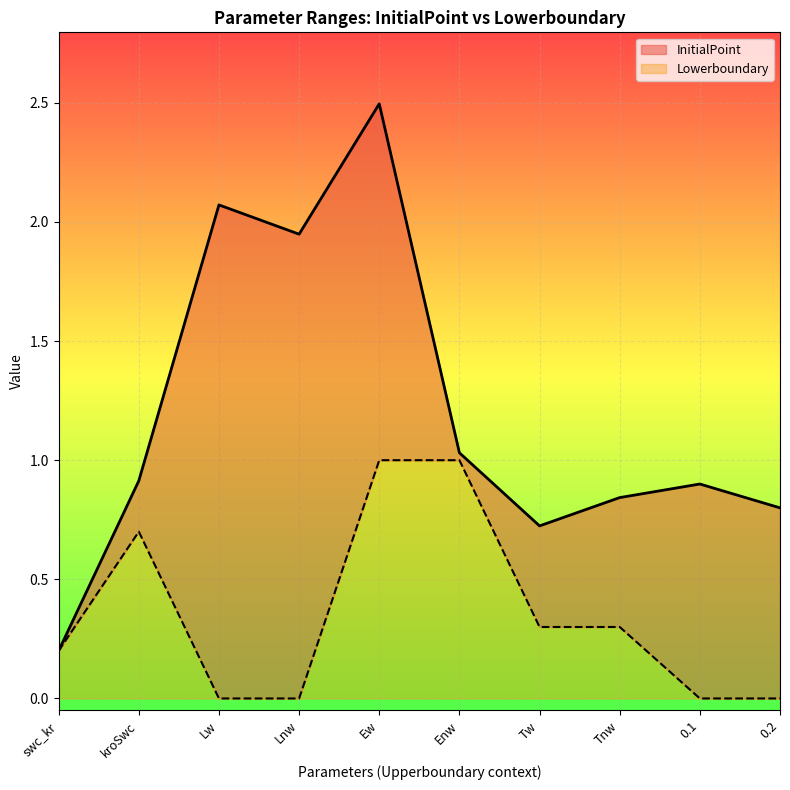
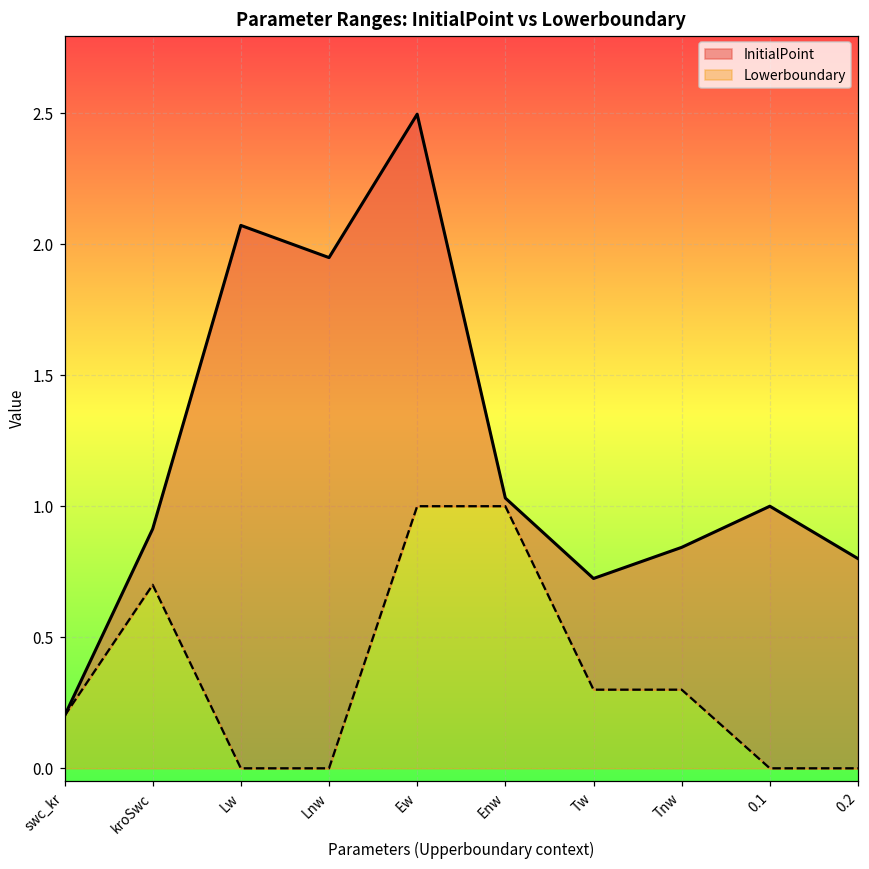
  {
    "InitialPoint": {
      "kroSwc": 0.91,
      "Lw": 2.07,
      "Lnw": 1.95,
      "Ew": 2.5,
      "Enw": 1.03,
      "Tw": 0.72,
      "Tnw": 0.84,
-     "0.1": 0.9,
+     "0.1": 1.0,
      "0.2": 0.8
    },
    "Lowerboundary": {
      "kroSwc": 0.7,
      "Lw": 0.0,
      "Lnw": 0.0,
      "Ew": 1.0,
      "Enw": 1.0,
      "Tw": 0.3,
      "Tnw": 0.3,
      "0.1": 0.0,
      "0.2": 0.0
    }
  }
